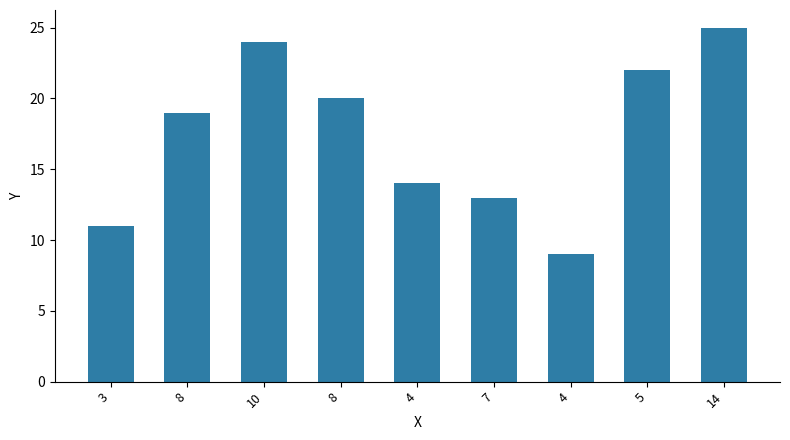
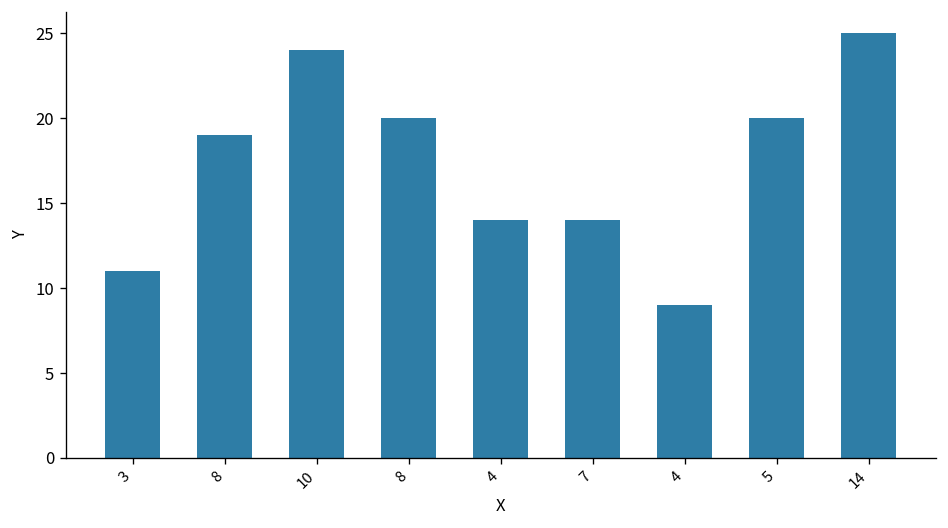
  {
    "3": 11,
    "10": 24,
-   "7": 13,
-   "5": 22,
+   "7": 14,
+   "5": 20,
    "14": 25
  }
